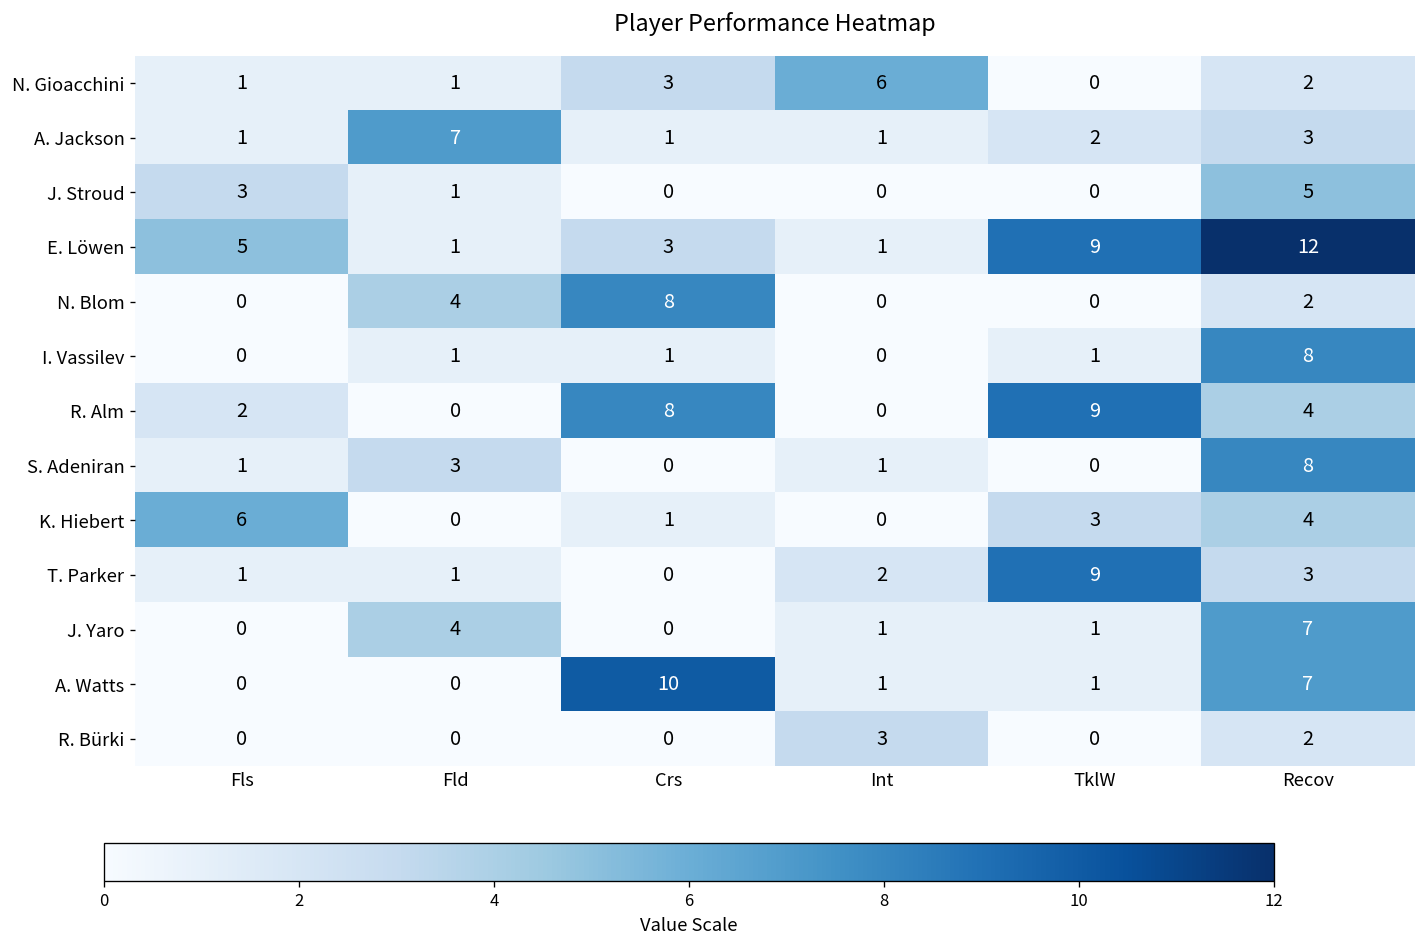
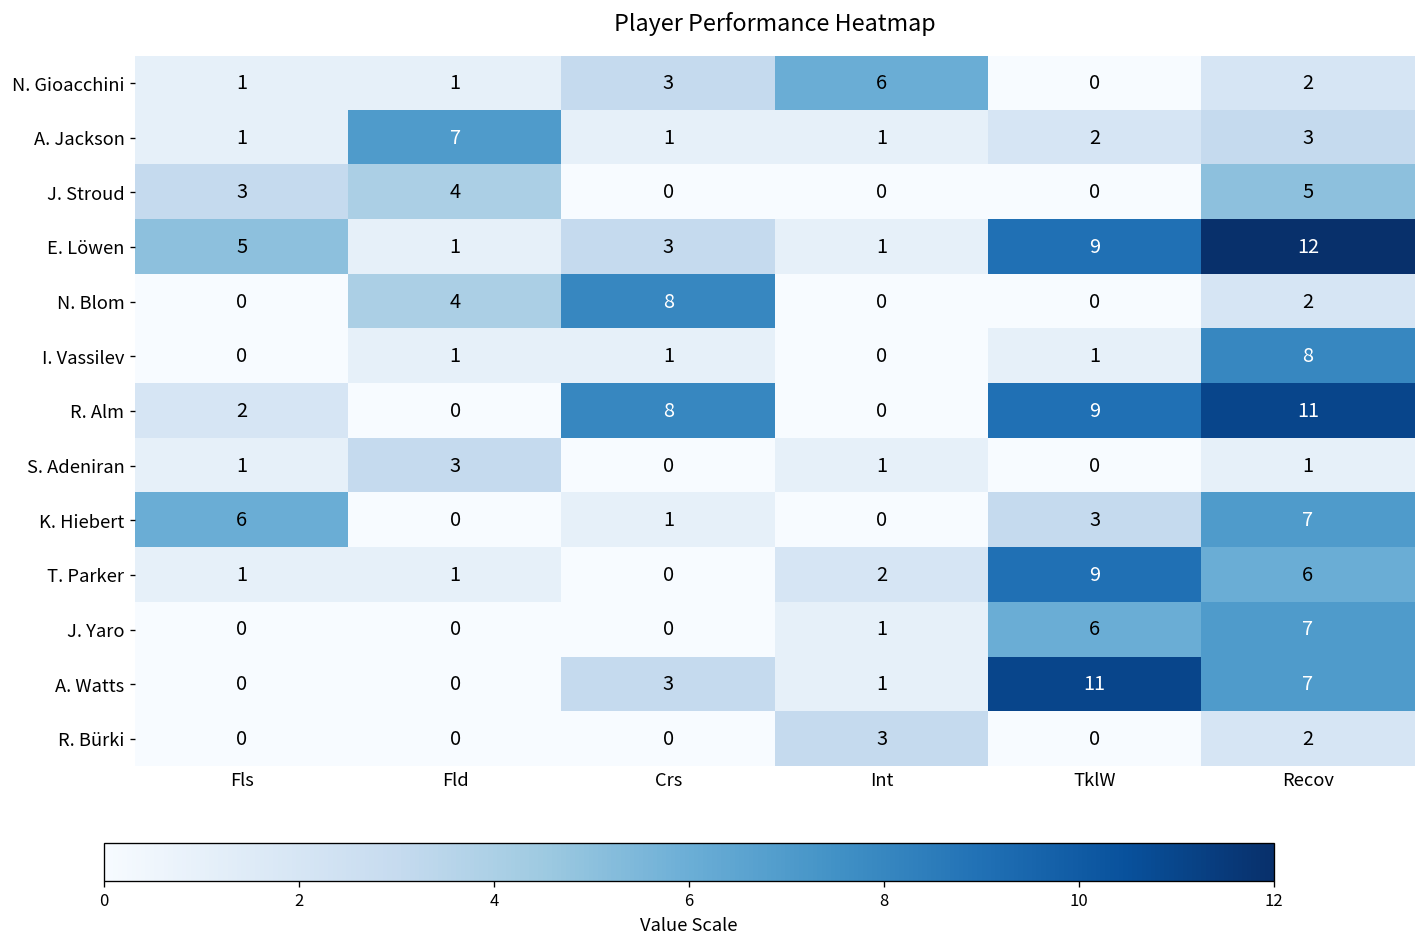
  {
    "N. Gioacchini": {
      "Fls": 1,
      "Fld": 1,
      "Crs": 3,
      "Int": 6,
      "TklW": 0,
      "Recov": 2
    },
    "A. Jackson": {
      "Fls": 1,
      "Fld": 7,
      "Crs": 1,
      "Int": 1,
      "TklW": 2,
      "Recov": 3
    },
    "J. Stroud": {
      "Fls": 3,
-     "Fld": 1,
+     "Fld": 4,
      "Crs": 0,
      "Int": 0,
      "TklW": 0,
      "Recov": 5
    },
    "E. Löwen": {
      "Fls": 5,
      "Fld": 1,
      "Crs": 3,
      "Int": 1,
      "TklW": 9,
      "Recov": 12
    },
    "N. Blom": {
      "Fls": 0,
      "Fld": 4,
      "Crs": 8,
      "Int": 0,
      "TklW": 0,
      "Recov": 2
    },
    "I. Vassilev": {
      "Fls": 0,
      "Fld": 1,
      "Crs": 1,
      "Int": 0,
      "TklW": 1,
      "Recov": 8
    },
    "R. Alm": {
      "Fls": 2,
      "Fld": 0,
      "Crs": 8,
      "Int": 0,
      "TklW": 9,
-     "Recov": 4
+     "Recov": 11
    },
    "S. Adeniran": {
      "Fls": 1,
      "Fld": 3,
      "Crs": 0,
      "Int": 1,
      "TklW": 0,
-     "Recov": 8
+     "Recov": 1
    },
    "K. Hiebert": {
      "Fls": 6,
      "Fld": 0,
      "Crs": 1,
      "Int": 0,
      "TklW": 3,
-     "Recov": 4
+     "Recov": 7
    },
    "T. Parker": {
      "Fls": 1,
      "Fld": 1,
      "Crs": 0,
      "Int": 2,
      "TklW": 9,
-     "Recov": 3
+     "Recov": 6
    },
    "J. Yaro": {
      "Fls": 0,
-     "Fld": 4,
+     "Fld": 0,
      "Crs": 0,
      "Int": 1,
-     "TklW": 1,
+     "TklW": 6,
      "Recov": 7
    },
    "A. Watts": {
      "Fls": 0,
      "Fld": 0,
-     "Crs": 10,
+     "Crs": 3,
      "Int": 1,
-     "TklW": 1,
+     "TklW": 11,
      "Recov": 7
    },
    "R. Bürki": {
      "Fls": 0,
      "Fld": 0,
      "Crs": 0,
      "Int": 3,
      "TklW": 0,
      "Recov": 2
    }
  }
